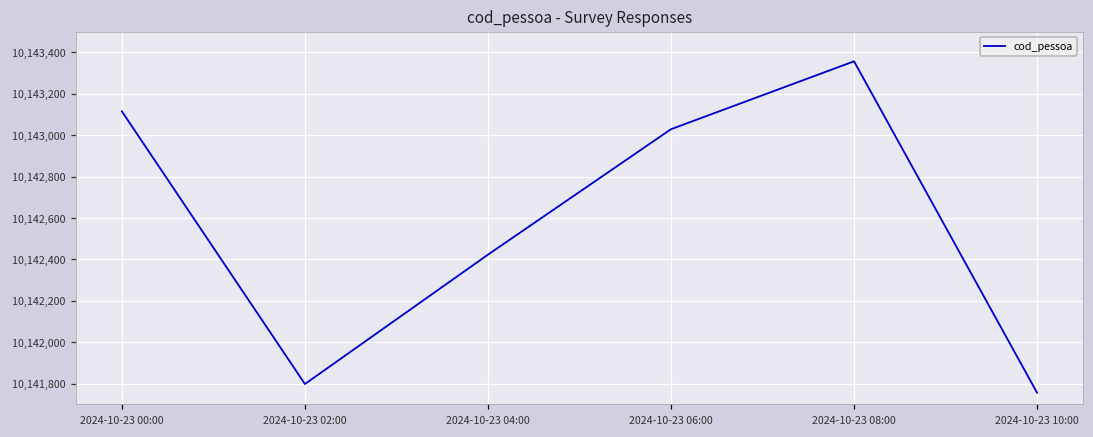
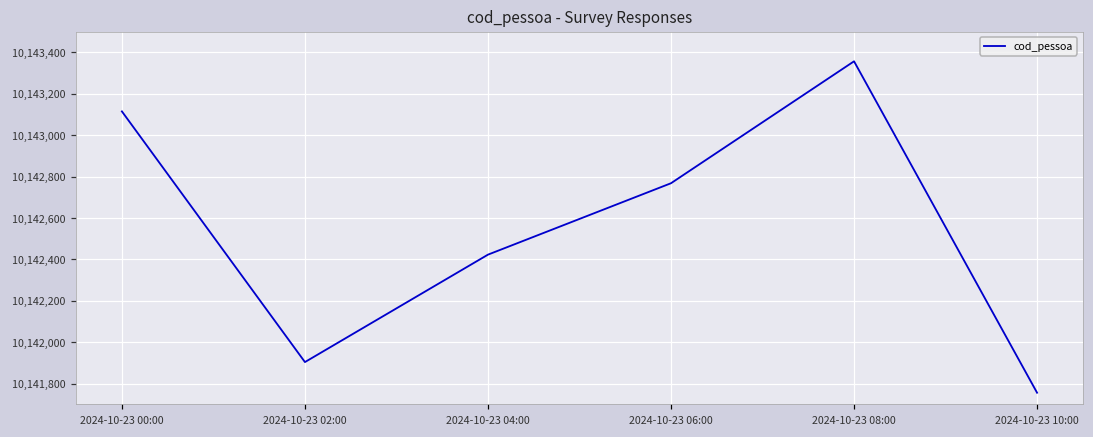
  {
    "2024-10-23 00:00": "10,143,120",
-   "2024-10-23 02:00": "10,141,800",
+   "2024-10-23 02:00": "10,141,900",
    "2024-10-23 04:00": "10,142,420",
-   "2024-10-23 06:00": "10,143,030",
+   "2024-10-23 06:00": "10,142,770",
    "2024-10-23 08:00": "10,143,360",
    "2024-10-23 10:00": "10,141,760"
  }
